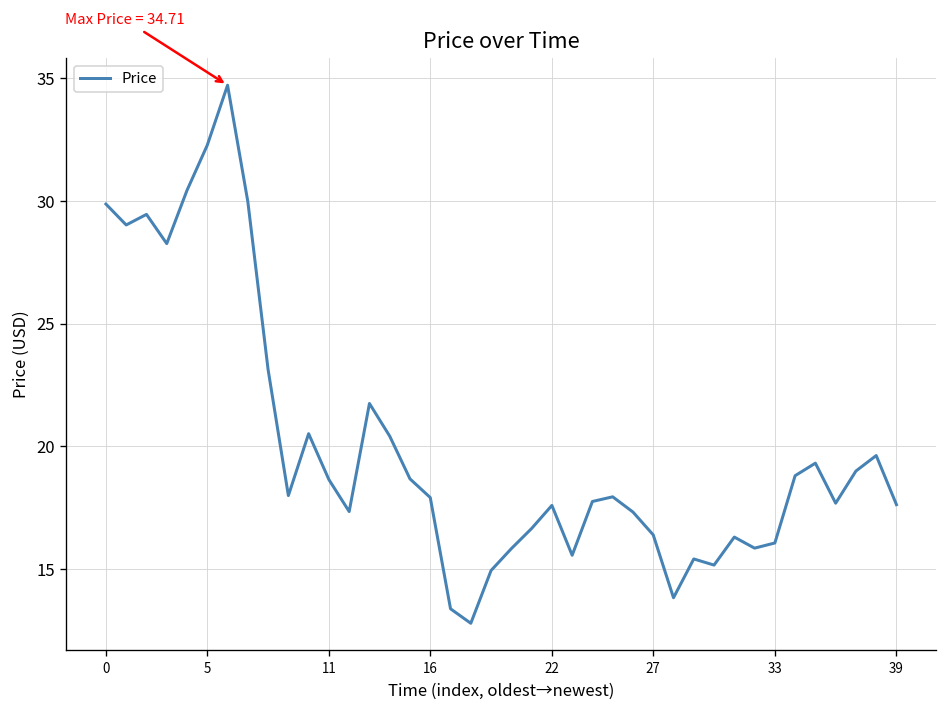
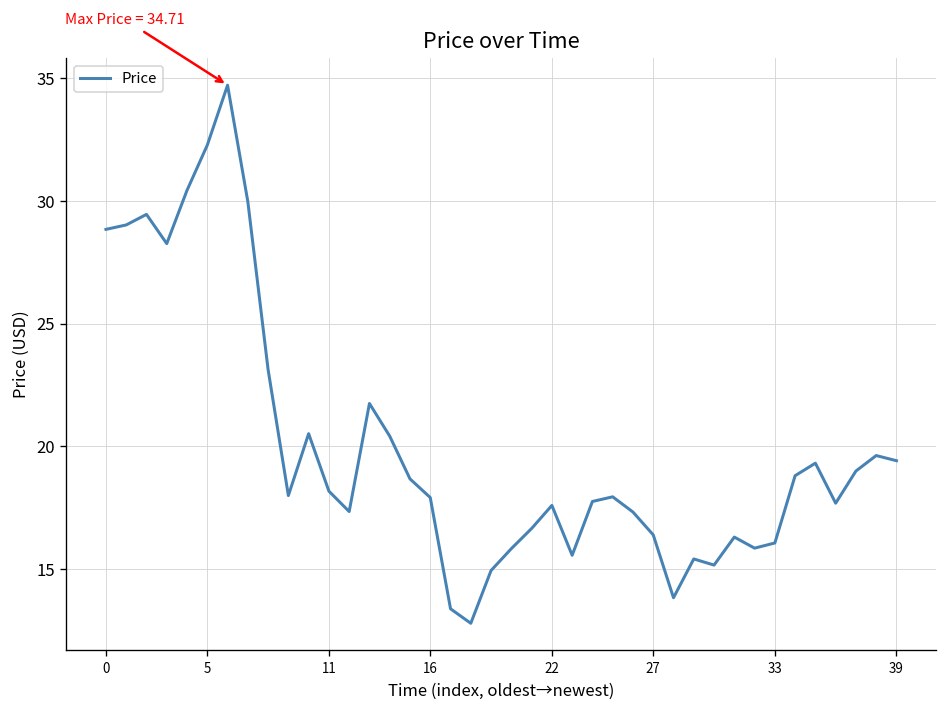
  {
-   "0": 29.9,
+   "0": 28.8,
    "5": 32.3,
-   "11": 18.7,
+   "11": 18.2,
    "16": 17.9,
    "22": 17.6,
    "27": 16.4,
    "33": 16.1,
-   "39": 17.6
+   "39": 19.4
  }
